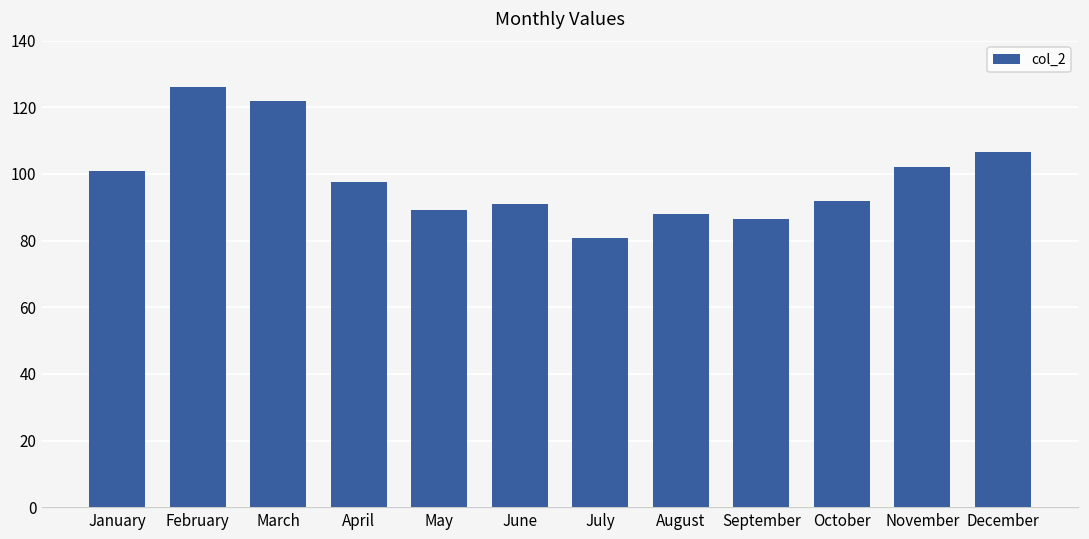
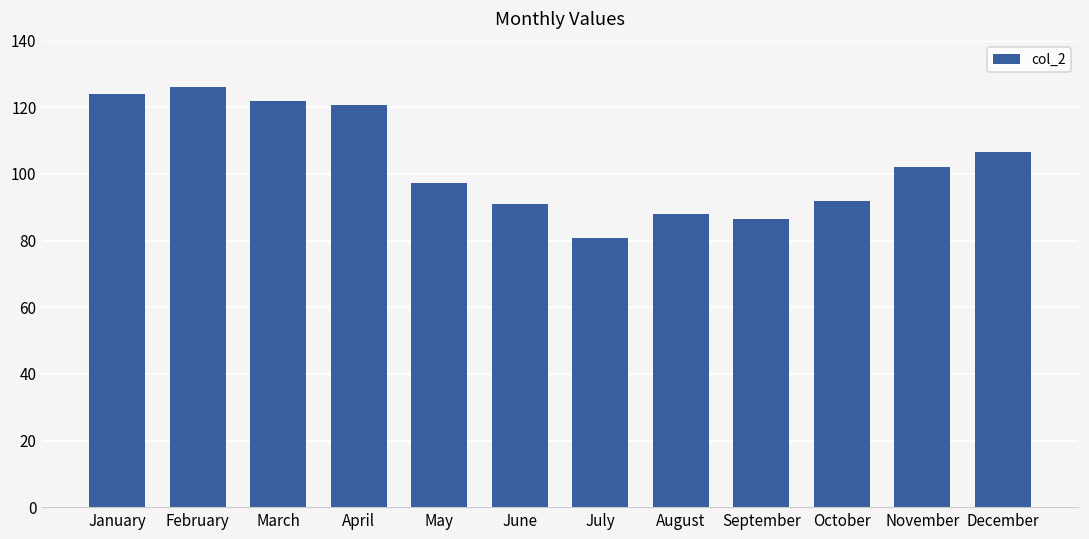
  {
-   "January": 101,
+   "January": 124,
    "February": 126,
    "March": 122,
-   "April": 98,
-   "May": 89,
+   "April": 121,
+   "May": 97,
    "June": 91,
    "July": 81,
    "August": 88,
    "September": 86,
    "October": 92,
    "November": 102,
    "December": 107
  }
